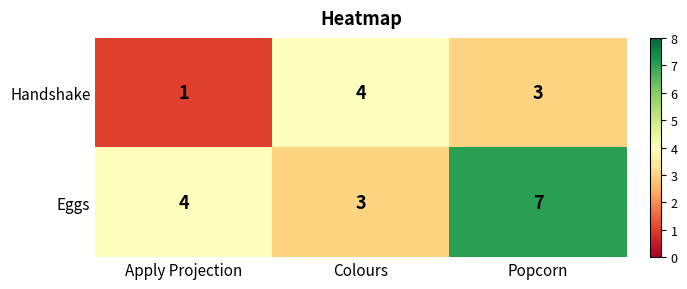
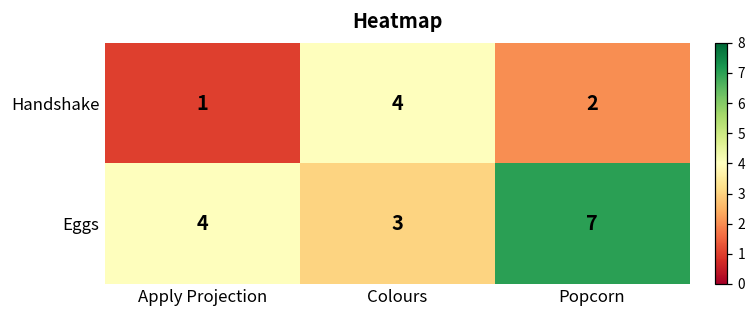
  {
    "Handshake": {
      "Apply Projection": 1,
      "Colours": 4,
-     "Popcorn": 3
+     "Popcorn": 2
    },
    "Eggs": {
      "Apply Projection": 4,
      "Colours": 3,
      "Popcorn": 7
    }
  }
